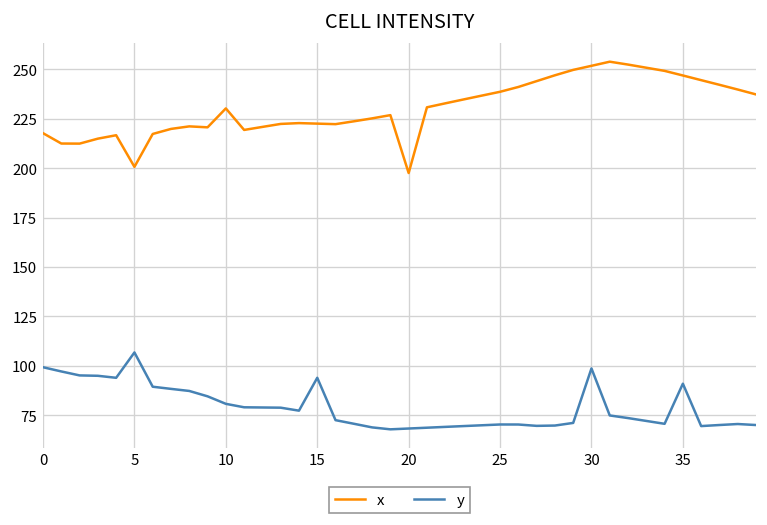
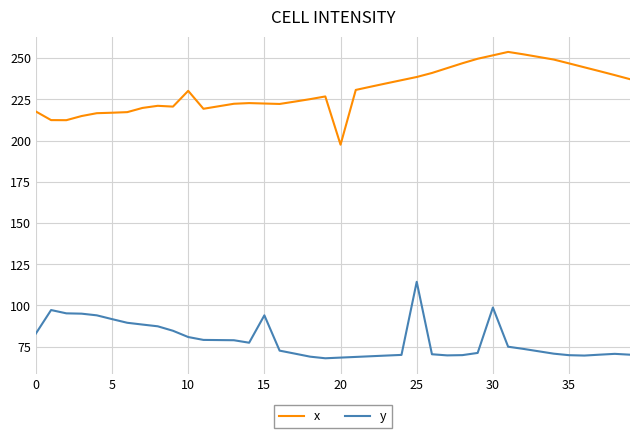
  {
    "x": {
      "0": 218,
-     "5": 201,
+     "5": 217,
      "10": 230,
      "15": 222,
      "20": 197,
      "25": 239,
      "30": 252,
      "35": 247
    },
    "y": {
-     "0": 99,
-     "5": 107,
+     "0": 83,
+     "5": 92,
      "10": 81,
      "15": 94,
      "20": 68,
-     "25": 70,
+     "25": 114,
      "30": 99,
-     "35": 91
+     "35": 70
    }
  }
